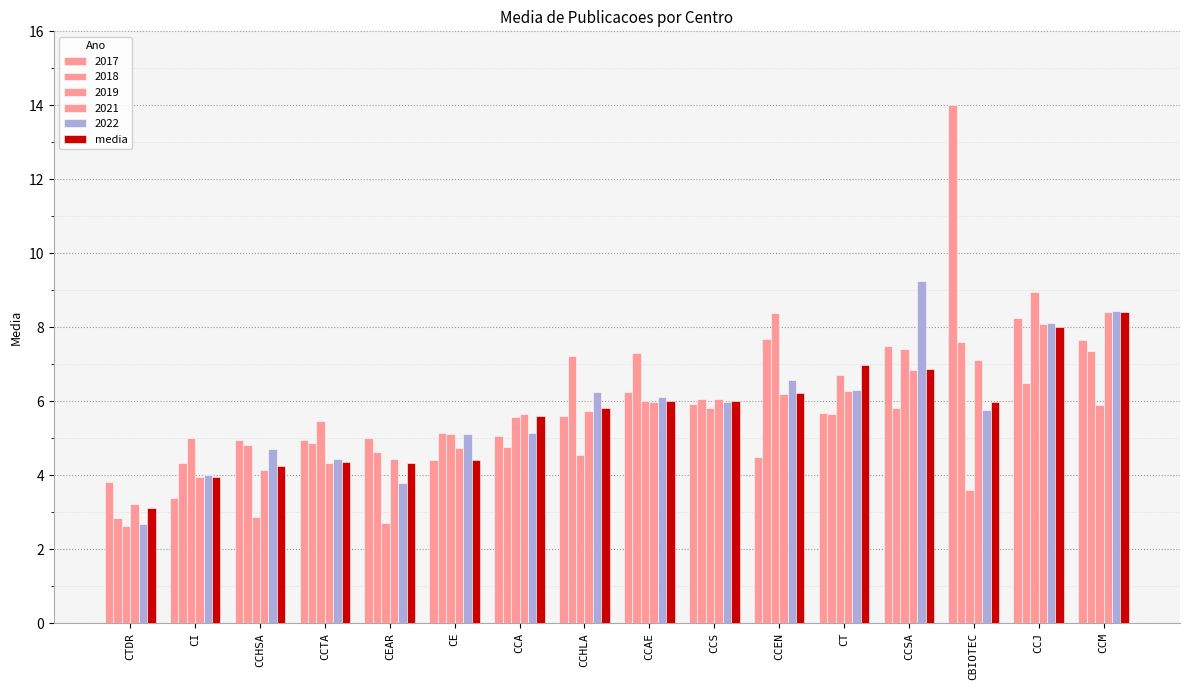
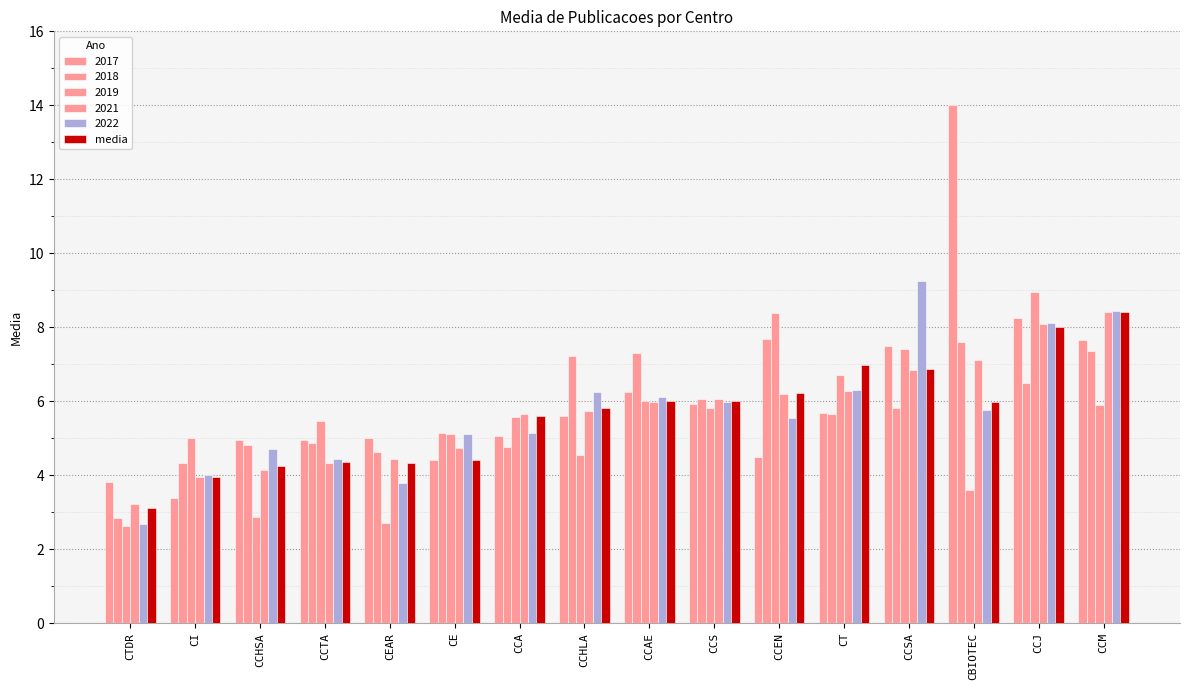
  {
    "2022": {
      "CTDR": 2.7,
      "CI": 4.0,
      "CCHSA": 4.7,
      "CCTA": 4.4,
      "CEAR": 3.8,
      "CE": 5.1,
      "CCA": 5.1,
      "CCHLA": 6.2,
      "CCAE": 6.1,
      "CCS": 6.0,
-     "CCEN": 6.6,
+     "CCEN": 5.6,
      "CT": 6.3,
      "CCSA": 9.3,
      "CBIOTEC": 5.8,
      "CCJ": 8.1,
      "CCM": 8.4
    },
    "media": {
      "CTDR": 3.1,
      "CI": 4.0,
      "CCHSA": 4.2,
      "CCTA": 4.4,
      "CEAR": 4.3,
      "CE": 4.4,
      "CCA": 5.6,
      "CCHLA": 5.8,
      "CCAE": 6.0,
      "CCS": 6.0,
      "CCEN": 6.2,
      "CT": 7.0,
      "CCSA": 6.9,
      "CBIOTEC": 6.0,
      "CCJ": 8.0,
      "CCM": 8.4
    }
  }
